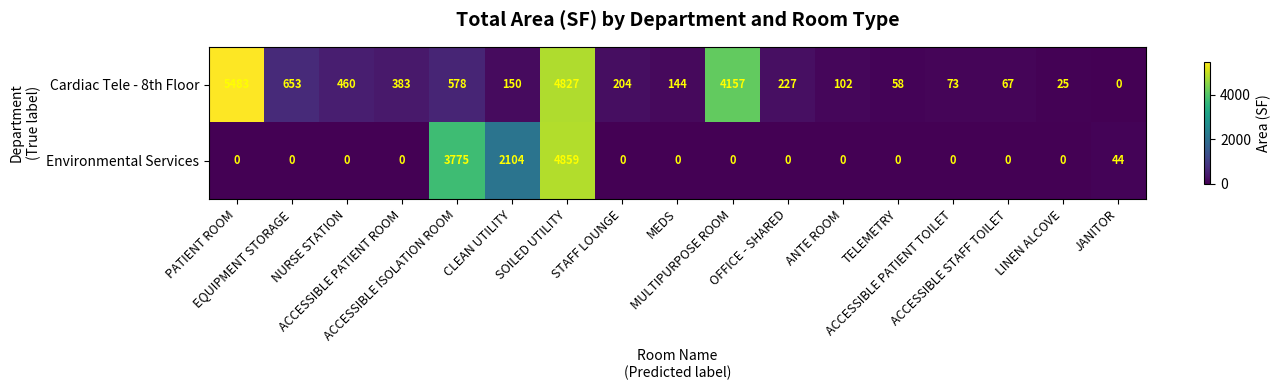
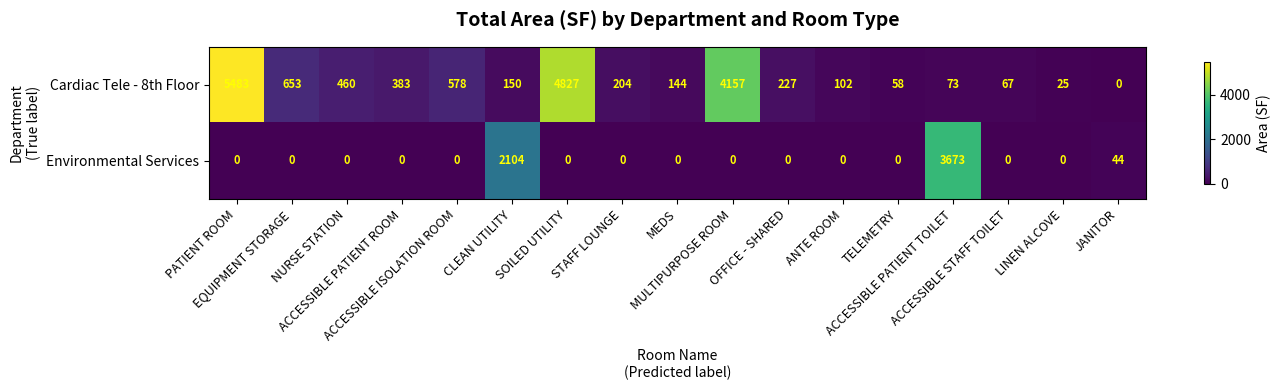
  {
    "Cardiac Tele - 8th Floor": {
      "EQUIPMENT STORAGE": 653,
      "NURSE STATION": 460,
      "ACCESSIBLE PATIENT ROOM": 383,
      "ACCESSIBLE ISOLATION ROOM": 578,
      "CLEAN UTILITY": 150,
      "SOILED UTILITY": 4827,
      "STAFF LOUNGE": 204,
      "MEDS": 144,
      "MULTIPURPOSE ROOM": 4157,
      "OFFICE - SHARED": 227,
      "ANTE ROOM": 102,
      "TELEMETRY": 58,
      "ACCESSIBLE PATIENT TOILET": 73,
      "ACCESSIBLE STAFF TOILET": 67,
      "LINEN ALCOVE": 25,
      "JANITOR": 0
    },
    "Environmental Services": {
      "PATIENT ROOM": 0,
      "EQUIPMENT STORAGE": 0,
      "NURSE STATION": 0,
      "ACCESSIBLE PATIENT ROOM": 0,
-     "ACCESSIBLE ISOLATION ROOM": 3775,
+     "ACCESSIBLE ISOLATION ROOM": 0,
      "CLEAN UTILITY": 2104,
-     "SOILED UTILITY": 4859,
+     "SOILED UTILITY": 0,
      "STAFF LOUNGE": 0,
      "MEDS": 0,
      "MULTIPURPOSE ROOM": 0,
      "OFFICE - SHARED": 0,
      "ANTE ROOM": 0,
      "TELEMETRY": 0,
-     "ACCESSIBLE PATIENT TOILET": 0,
+     "ACCESSIBLE PATIENT TOILET": 3673,
      "ACCESSIBLE STAFF TOILET": 0,
      "LINEN ALCOVE": 0,
      "JANITOR": 44
    }
  }
